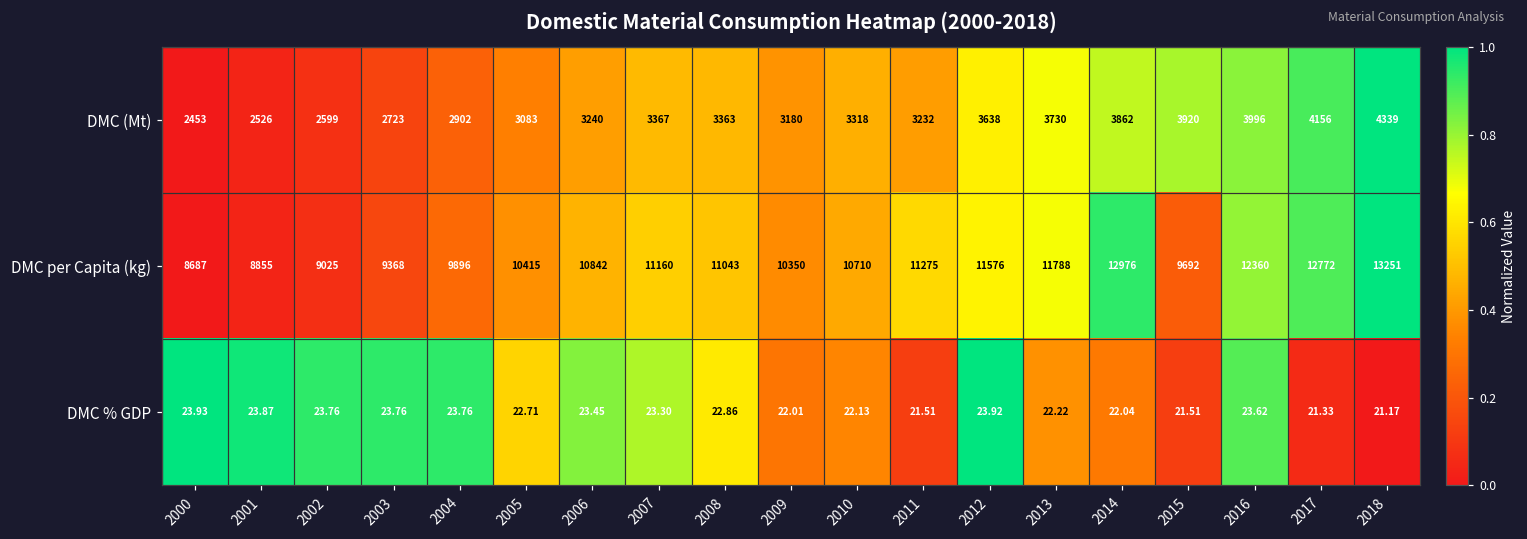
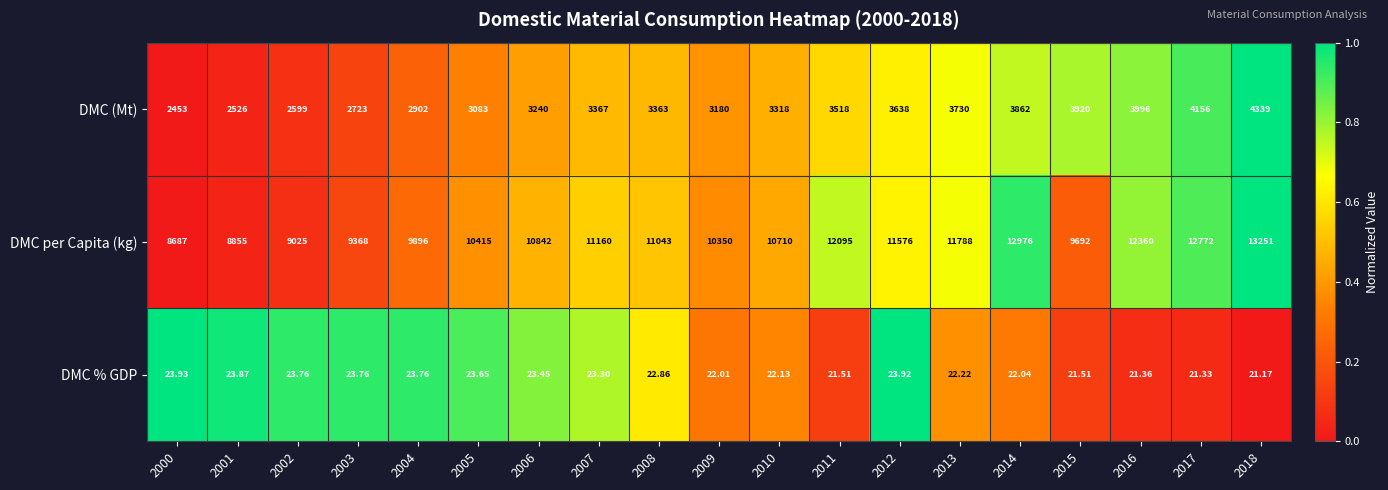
  {
    "DMC (Mt)": {
      "2000": 2453,
      "2001": 2526,
      "2002": 2599,
      "2003": 2723,
      "2004": 2902,
      "2005": 3083,
      "2006": 3240,
      "2007": 3367,
      "2008": 3363,
      "2009": 3180,
      "2010": 3318,
-     "2011": 3232,
+     "2011": 3518,
      "2012": 3638,
      "2013": 3730,
      "2014": 3862,
      "2015": 3920,
      "2016": 3996,
      "2017": 4156,
      "2018": 4339
    },
    "DMC per Capita (kg)": {
      "2000": 8687,
      "2001": 8855,
      "2002": 9025,
      "2003": 9368,
      "2004": 9896,
      "2005": 10415,
      "2006": 10842,
      "2007": 11160,
      "2008": 11043,
      "2009": 10350,
      "2010": 10710,
-     "2011": 11275,
+     "2011": 12095,
      "2012": 11576,
      "2013": 11788,
      "2014": 12976,
      "2015": 9692,
      "2016": 12360,
      "2017": 12772,
      "2018": 13251
    },
    "DMC % GDP": {
      "2000": 23.93,
      "2001": 23.87,
      "2002": 23.76,
      "2003": 23.76,
      "2004": 23.76,
-     "2005": 22.71,
+     "2005": 23.65,
      "2006": 23.45,
      "2007": 23.30,
      "2008": 22.86,
      "2009": 22.01,
      "2010": 22.13,
      "2011": 21.51,
      "2012": 23.92,
      "2013": 22.22,
      "2014": 22.04,
      "2015": 21.51,
-     "2016": 23.62,
+     "2016": 21.36,
      "2017": 21.33,
      "2018": 21.17
    }
  }
